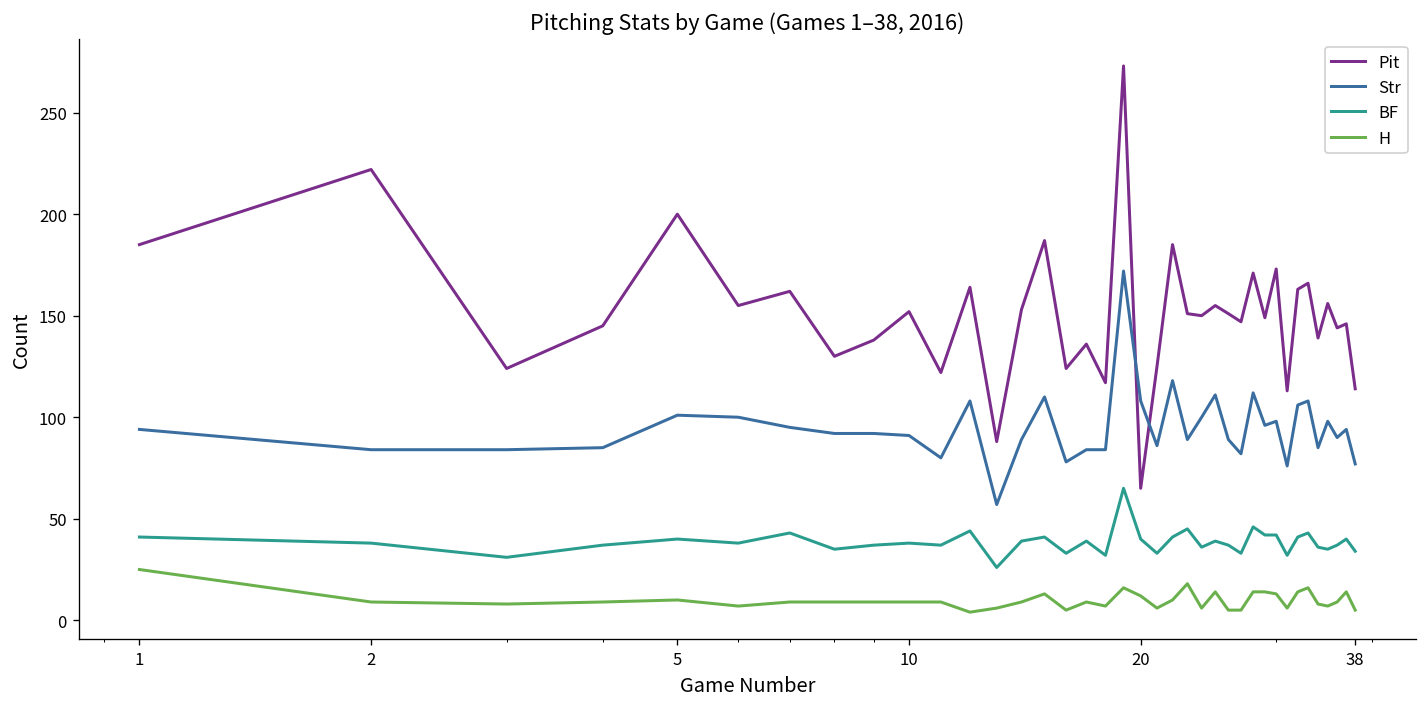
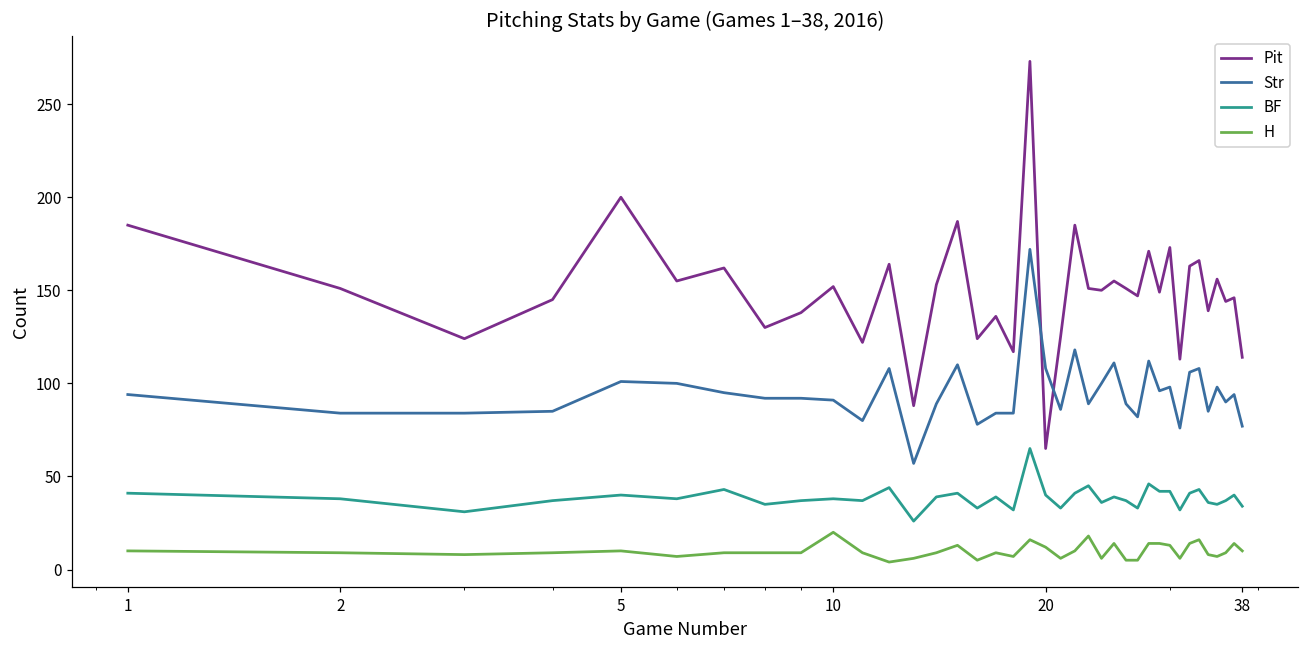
  {
    "Pit": {
      "1": 185,
-     "2": 222,
+     "2": 151,
      "5": 200,
      "10": 152,
      "20": 65,
      "38": 114
    },
    "H": {
-     "1": 25,
+     "1": 10,
      "2": 9,
      "5": 10,
-     "10": 9,
+     "10": 20,
      "20": 12,
-     "38": 5
+     "38": 10
    }
  }
